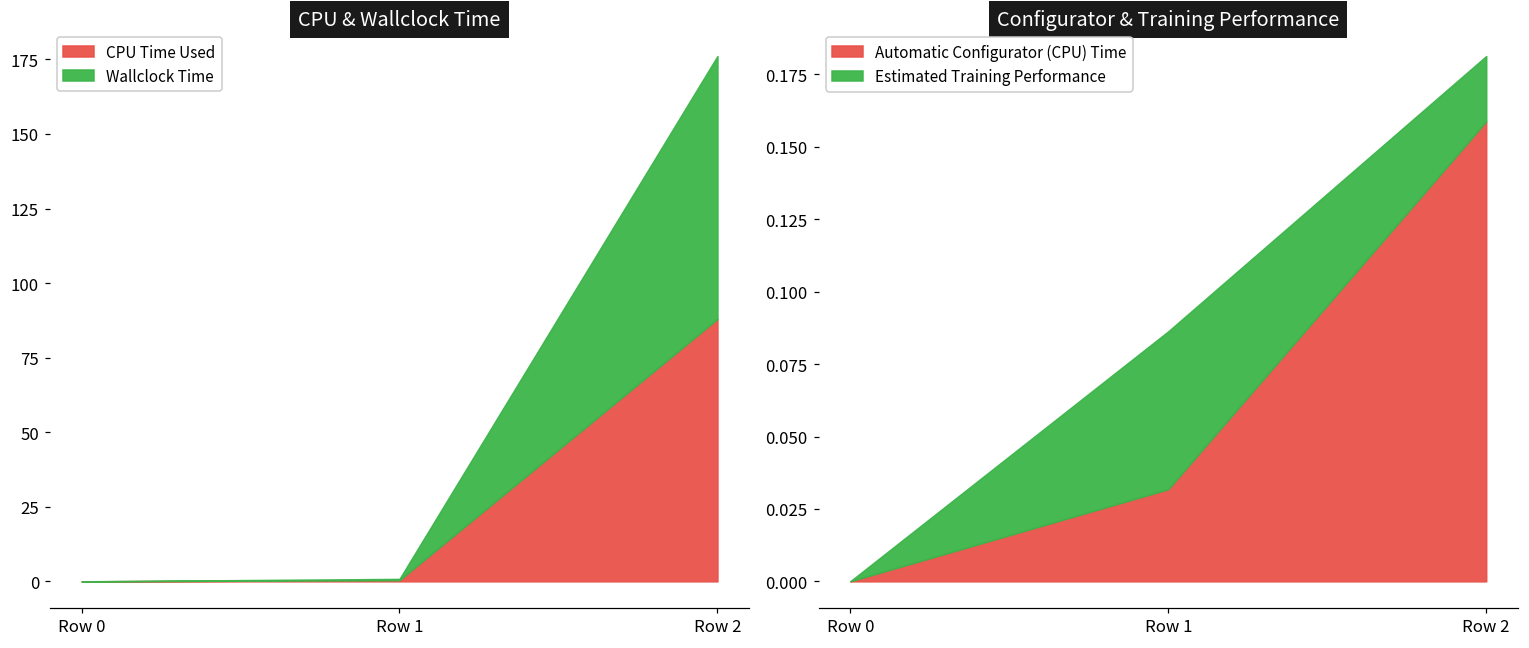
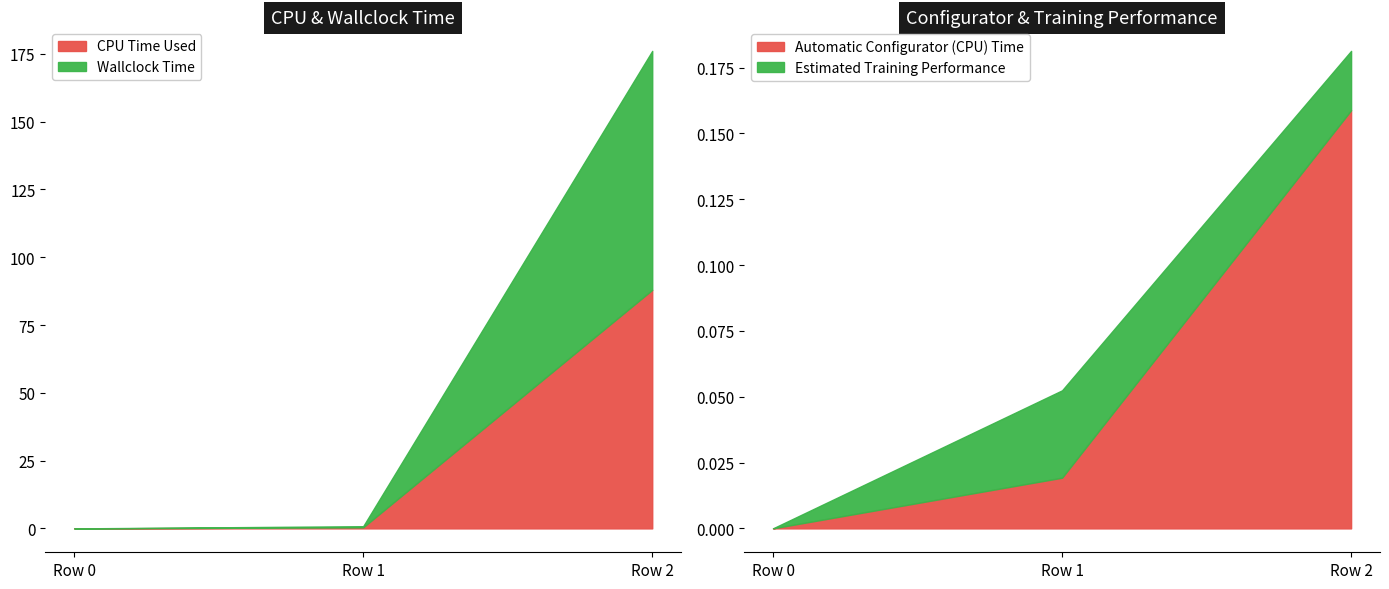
  {
    "CPU & Wallclock Time": {
      "CPU Time Used": {
        "Row 2": 88
      },
      "Wallclock Time": {
        "Row 2": 88
      }
    },
    "Configurator & Training Performance": {
      "Automatic Configurator (CPU) Time": {
-       "Row 1": 0.032,
+       "Row 1": 0.019,
        "Row 2": 0.159
      },
      "Estimated Training Performance": {
-       "Row 1": 0.055,
+       "Row 1": 0.033,
        "Row 2": 0.023
      }
    }
  }
